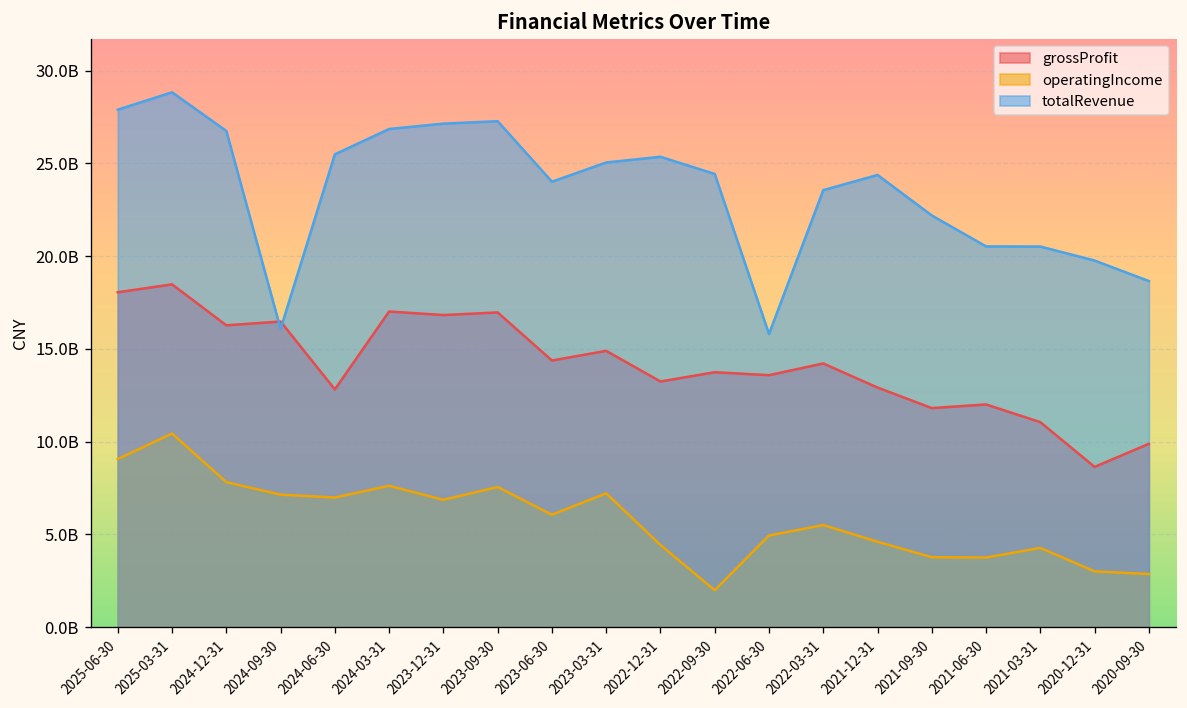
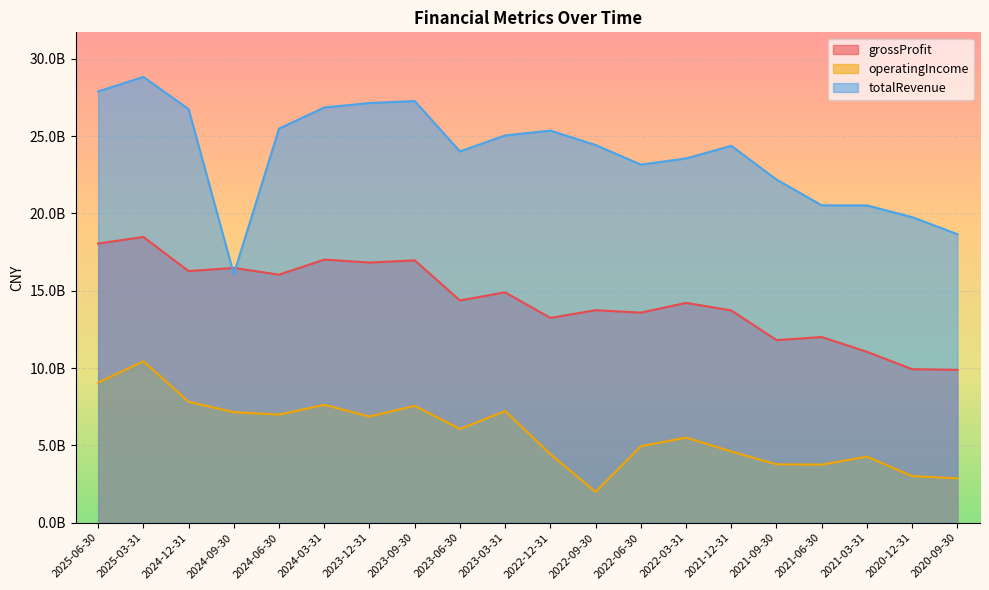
  {
    "grossProfit": {
      "2025-06-30": 18100000000,
      "2025-03-31": 18500000000,
      "2024-12-31": 16300000000,
      "2024-09-30": 16500000000,
-     "2024-06-30": 12800000000,
+     "2024-06-30": 16000000000,
      "2024-03-31": 17000000000,
      "2023-12-31": 16800000000,
      "2023-09-30": 17000000000,
      "2023-06-30": 14400000000,
      "2023-03-31": 14900000000,
      "2022-12-31": 13200000000,
      "2022-09-30": 13700000000,
      "2022-06-30": 13600000000,
      "2022-03-31": 14200000000,
-     "2021-12-31": 12900000000,
+     "2021-12-31": 13700000000,
      "2021-09-30": 11800000000,
      "2021-06-30": 12000000000,
      "2021-03-31": 11100000000,
-     "2020-12-31": 8600000000,
+     "2020-12-31": 9900000000,
      "2020-09-30": 9900000000
    },
    "operatingIncome": {
      "2025-06-30": 9100000000,
      "2025-03-31": 10400000000,
      "2024-12-31": 7800000000,
      "2024-09-30": 7100000000,
      "2024-06-30": 7000000000,
      "2024-03-31": 7600000000,
      "2023-12-31": 6900000000,
      "2023-09-30": 7600000000,
      "2023-06-30": 6100000000,
      "2023-03-31": 7200000000,
      "2022-12-31": 4400000000,
      "2022-09-30": 2000000000,
      "2022-06-30": 4900000000,
      "2022-03-31": 5500000000,
      "2021-12-31": 4600000000,
      "2021-09-30": 3800000000,
      "2021-06-30": 3800000000,
      "2021-03-31": 4300000000,
      "2020-12-31": 3000000000,
      "2020-09-30": 2900000000
    },
    "totalRevenue": {
      "2025-06-30": 27900000000,
      "2025-03-31": 28800000000,
      "2024-12-31": 26700000000,
      "2024-09-30": 16100000000,
      "2024-06-30": 25500000000,
      "2024-03-31": 26900000000,
      "2023-12-31": 27100000000,
      "2023-09-30": 27300000000,
      "2023-06-30": 24000000000,
      "2023-03-31": 25000000000,
      "2022-12-31": 25400000000,
      "2022-09-30": 24400000000,
-     "2022-06-30": 15800000000,
+     "2022-06-30": 23200000000,
      "2022-03-31": 23600000000,
      "2021-12-31": 24400000000,
      "2021-09-30": 22200000000,
      "2021-06-30": 20500000000,
      "2021-03-31": 20500000000,
      "2020-12-31": 19800000000,
      "2020-09-30": 18700000000
    }
  }
